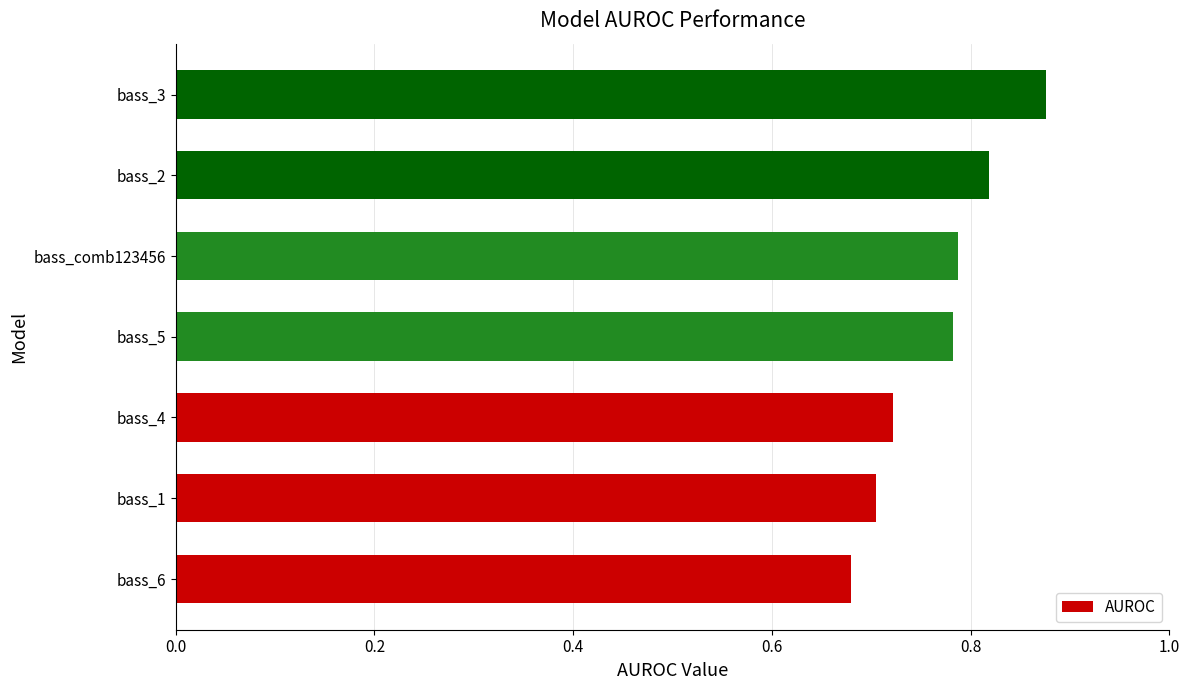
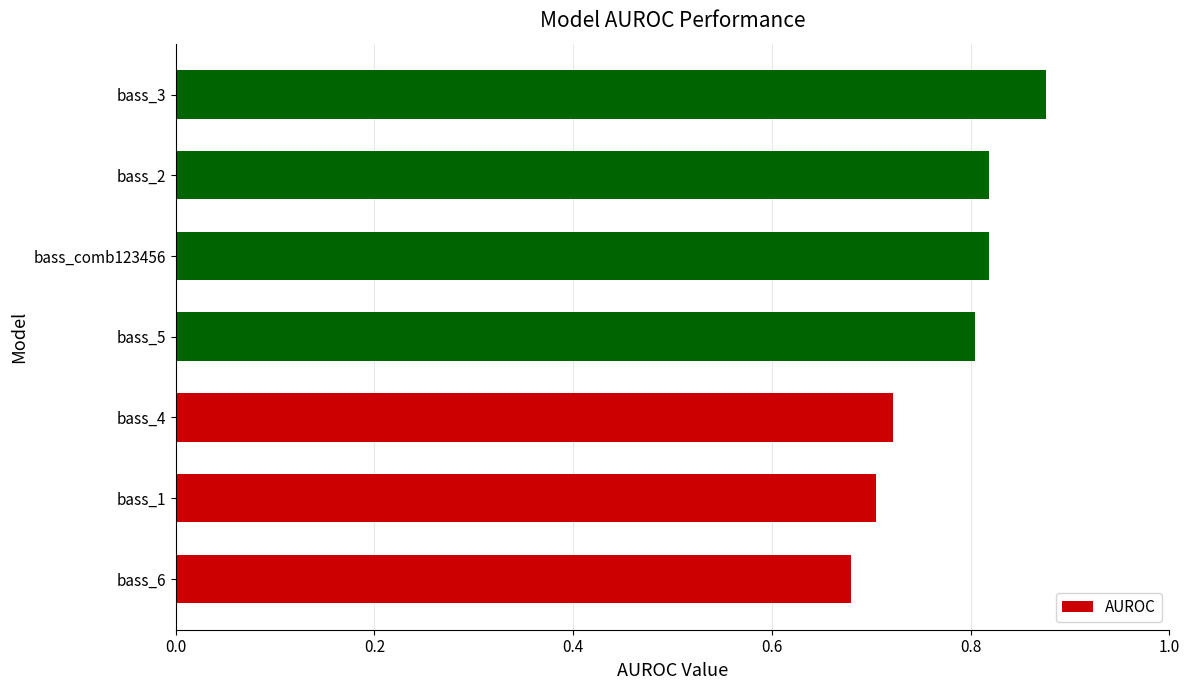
  {
    "bass_3": 0.88,
    "bass_2": 0.82,
-   "bass_comb123456": 0.79,
-   "bass_5": 0.78,
+   "bass_comb123456": 0.82,
+   "bass_5": 0.80,
    "bass_4": 0.72,
    "bass_1": 0.70,
    "bass_6": 0.68
  }
